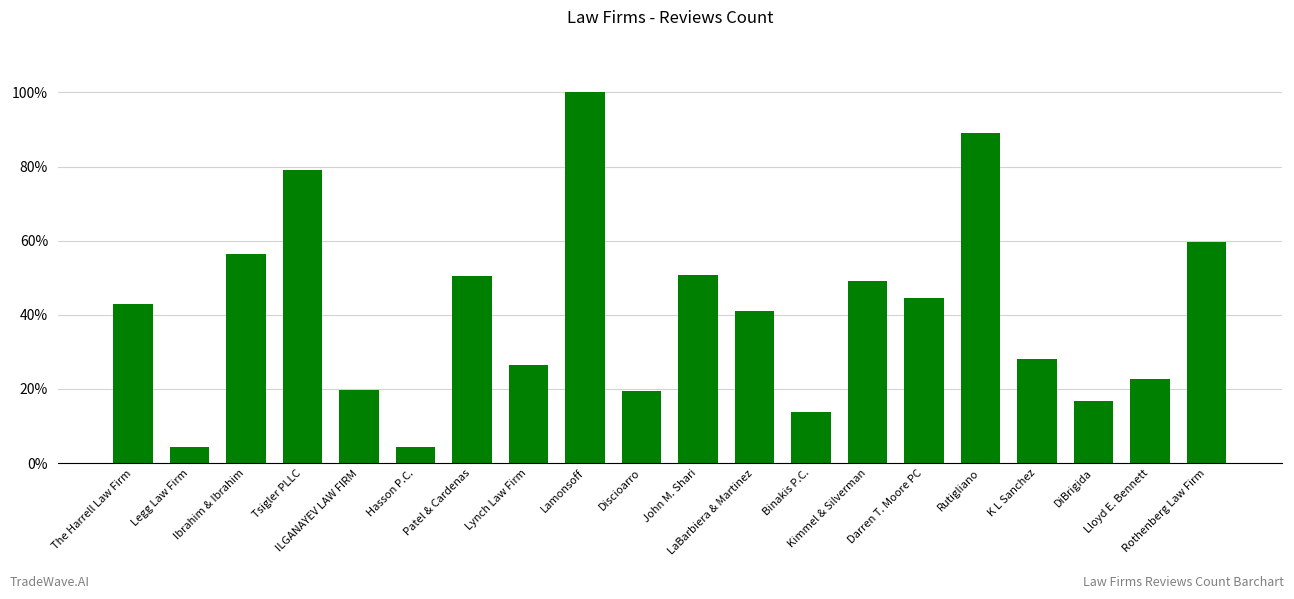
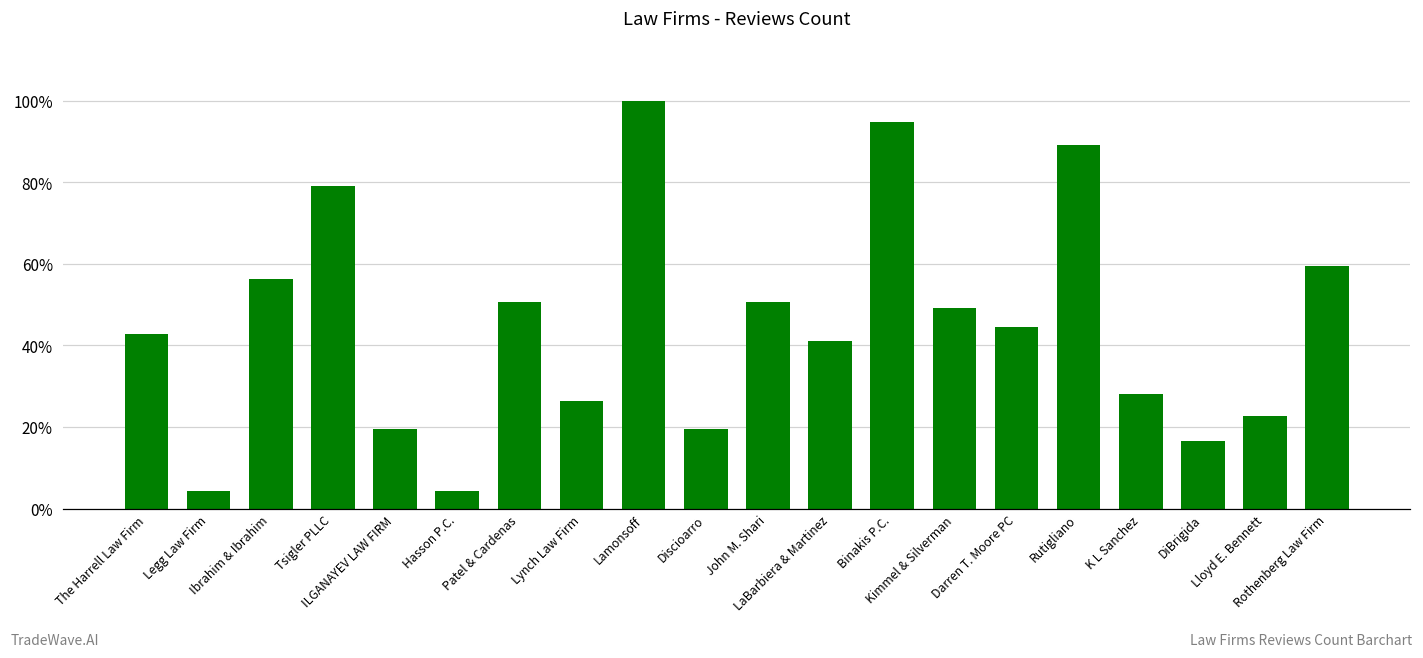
  {
    "The Harrell Law Firm": "43%",
    "Legg Law Firm": "4%",
    "Ibrahim & Ibrahim": "56%",
    "Tsigler PLLC": "79%",
    "ILGANAYEV LAW FIRM": "20%",
    "Hasson P.C.": "4%",
    "Patel & Cardenas": "51%",
    "Lynch Law Firm": "26%",
    "Lamonsoff": "100%",
    "Discioarro": "19%",
    "John M. Shari": "51%",
    "LaBarbiera & Martinez": "41%",
-   "Binakis P.C.": "14%",
+   "Binakis P.C.": "95%",
    "Kimmel & Silverman": "49%",
    "Darren T. Moore PC": "45%",
    "Rutigliano": "89%",
    "K L Sanchez": "28%",
    "DiBrigida": "17%",
    "Lloyd E. Bennett": "23%",
    "Rothenberg Law Firm": "60%"
  }
